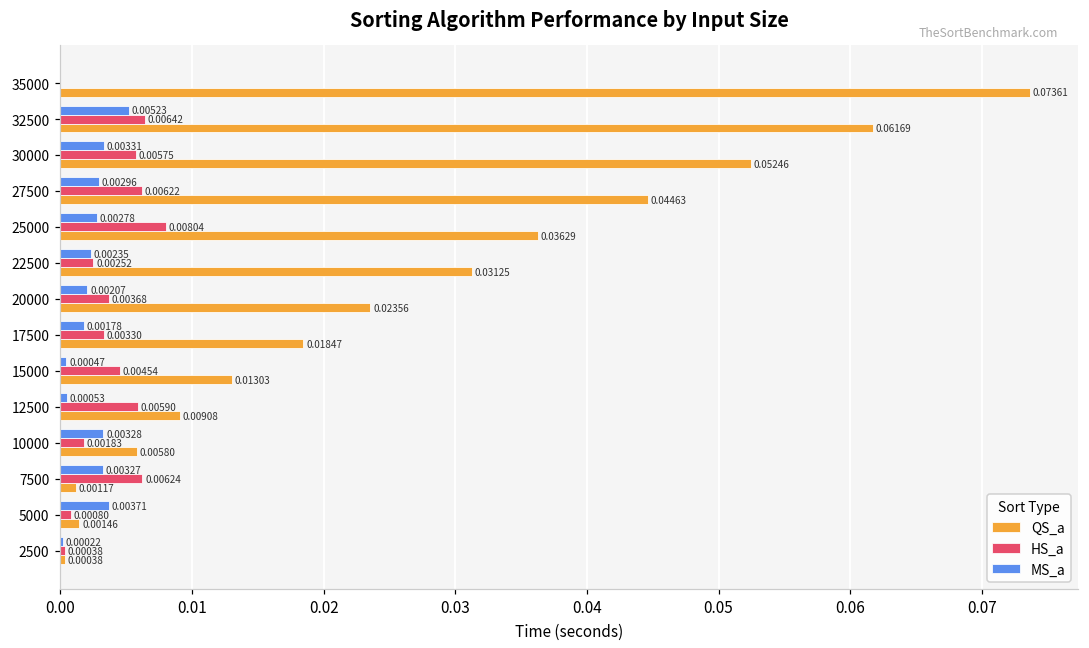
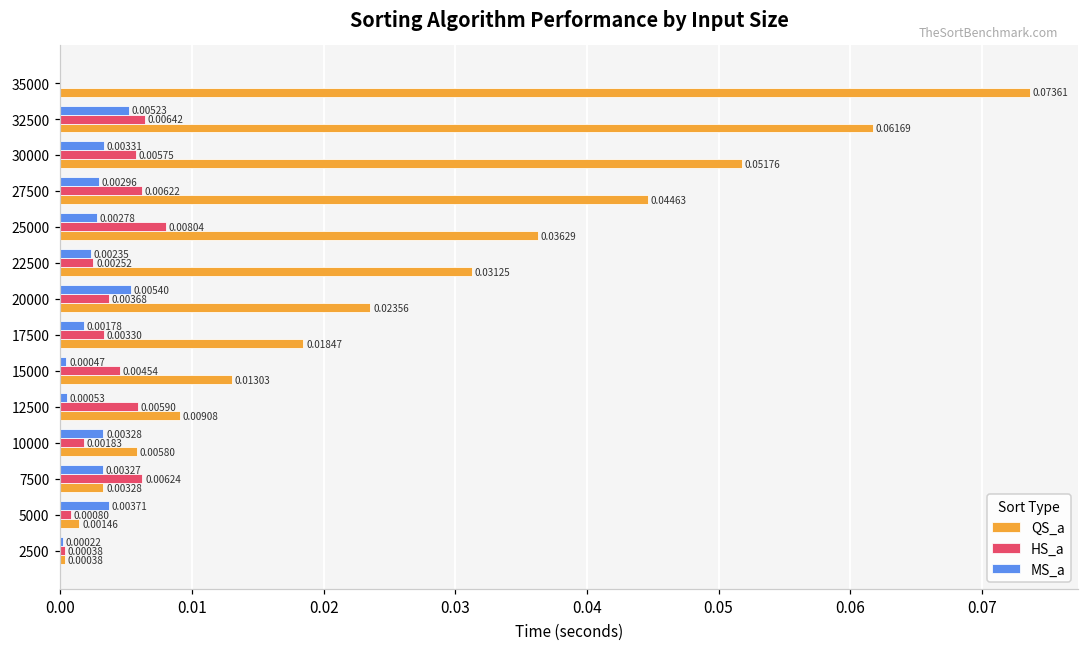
  {
    "QS_a": {
      "35000": 0.07361,
      "32500": 0.06169,
-     "30000": 0.05246,
+     "30000": 0.05176,
      "27500": 0.04463,
      "25000": 0.03629,
      "22500": 0.03125,
      "20000": 0.02356,
      "17500": 0.01847,
      "15000": 0.01303,
      "12500": 0.00908,
      "10000": 0.00580,
-     "7500": 0.00117,
+     "7500": 0.00328,
      "5000": 0.00146,
      "2500": 0.00038
    },
    "HS_a": {
      "32500": 0.00642,
      "30000": 0.00575,
      "27500": 0.00622,
      "25000": 0.00804,
      "22500": 0.00252,
      "20000": 0.00368,
      "17500": 0.00330,
      "15000": 0.00454,
      "12500": 0.00590,
      "10000": 0.00183,
      "7500": 0.00624,
      "5000": 0.00080,
      "2500": 0.00038
    },
    "MS_a": {
      "32500": 0.00523,
      "30000": 0.00331,
      "27500": 0.00296,
      "25000": 0.00278,
      "22500": 0.00235,
-     "20000": 0.00207,
+     "20000": 0.00540,
      "17500": 0.00178,
      "15000": 0.00047,
      "12500": 0.00053,
      "10000": 0.00328,
      "7500": 0.00327,
      "5000": 0.00371,
      "2500": 0.00022
    }
  }
